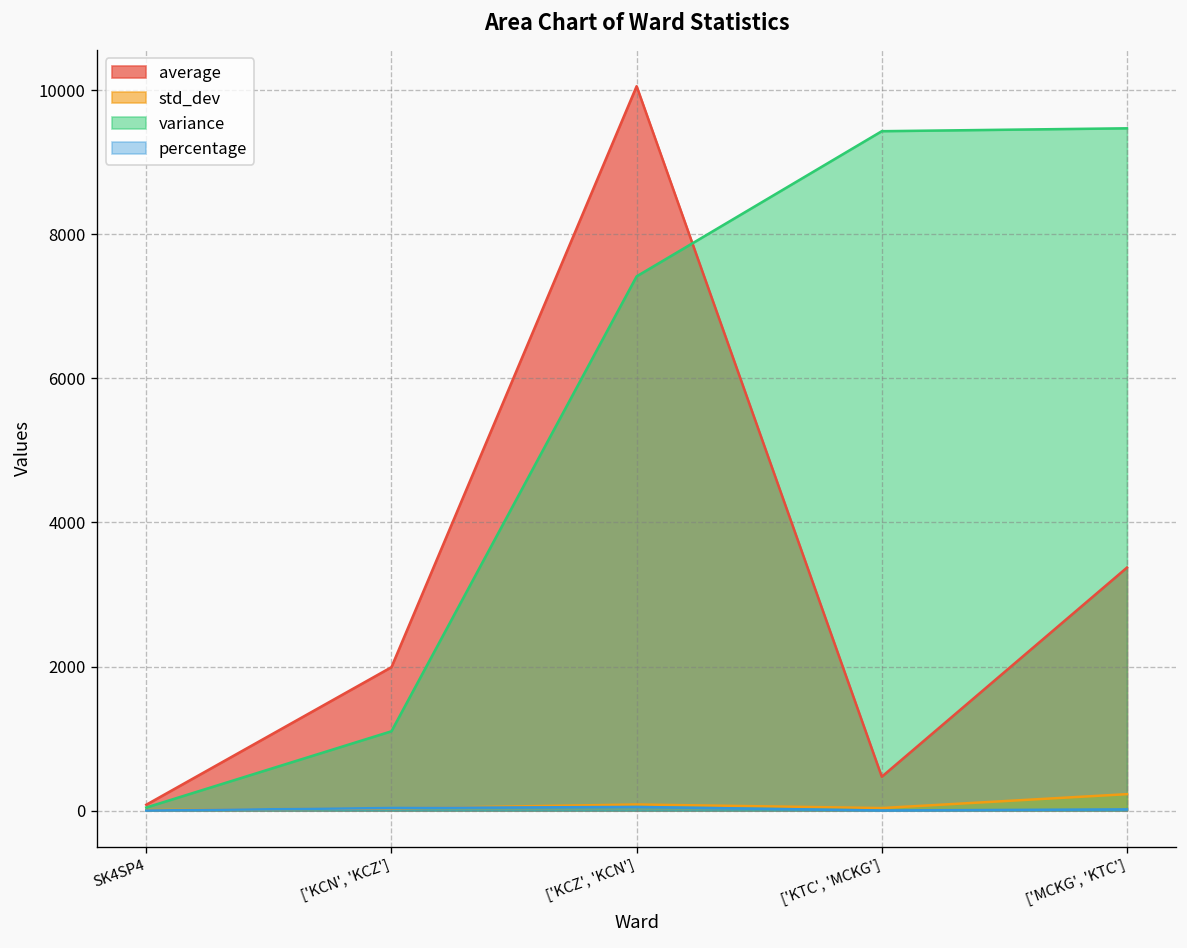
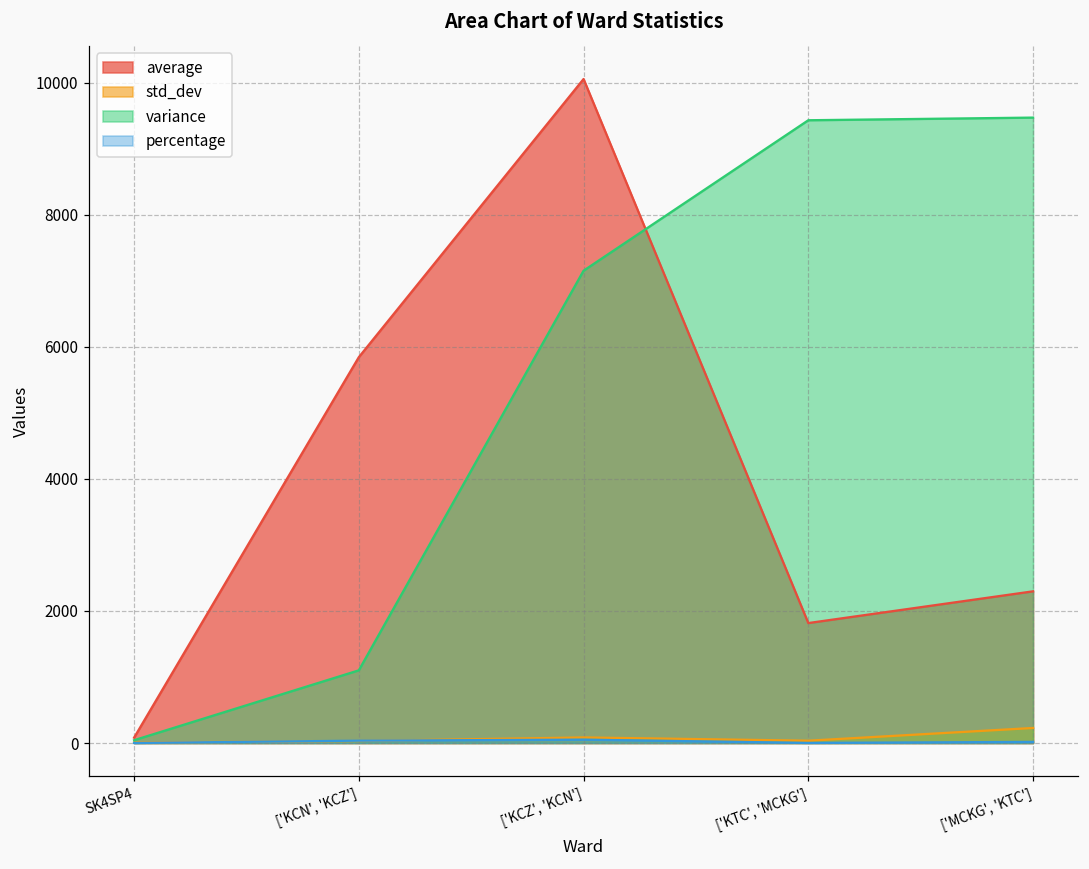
  {
    "average": {
-     "['KCN', 'KCZ']": 2000,
+     "['KCN', 'KCZ']": 5800,
      "['KCZ', 'KCN']": 10100,
-     "['KTC', 'MCKG']": 500,
-     "['MCKG', 'KTC']": 3400
+     "['KTC', 'MCKG']": 1800,
+     "['MCKG', 'KTC']": 2300
    },
    "std_dev": {
      "['MCKG', 'KTC']": 200
    },
    "variance": {
      "['KCN', 'KCZ']": 1100,
-     "['KCZ', 'KCN']": 7400,
+     "['KCZ', 'KCN']": 7200,
      "['KTC', 'MCKG']": 9400,
      "['MCKG', 'KTC']": 9500
    },
    "percentage": {
      "['MCKG', 'KTC']": 0
    }
  }
